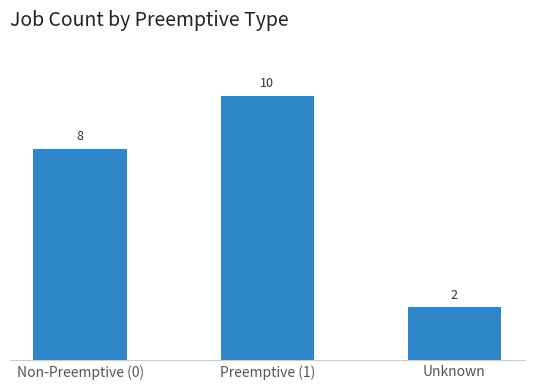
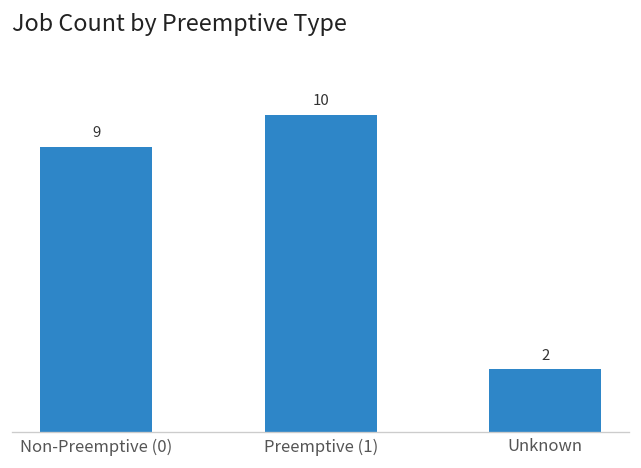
  {
-   "Non-Preemptive (0)": 8,
+   "Non-Preemptive (0)": 9,
    "Preemptive (1)": 10,
    "Unknown": 2
  }
